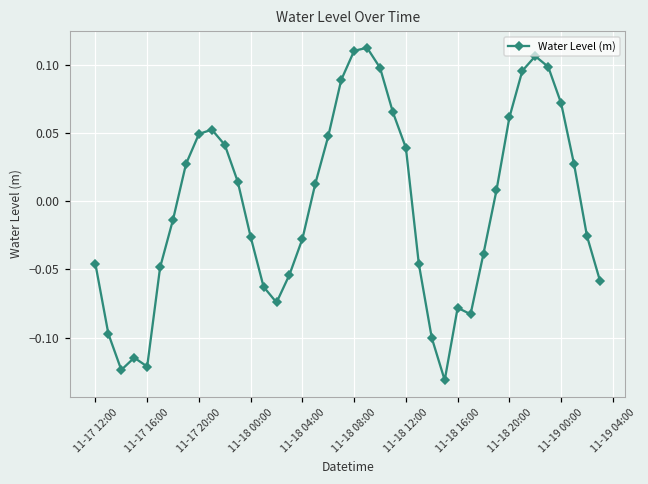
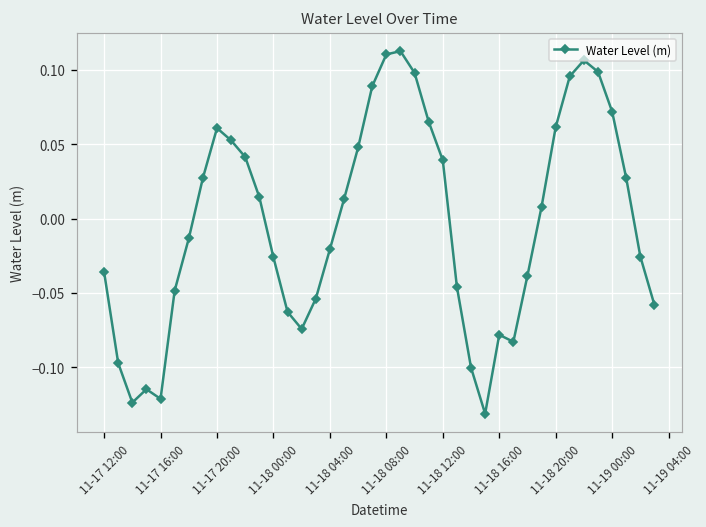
  {
-   "11-17 12:00": -0.046,
+   "11-17 12:00": -0.036,
    "11-17 16:00": -0.121,
-   "11-17 20:00": 0.049,
+   "11-17 20:00": 0.061,
    "11-18 00:00": -0.026,
-   "11-18 04:00": -0.028,
+   "11-18 04:00": -0.021,
    "11-18 08:00": 0.110,
    "11-18 12:00": 0.039,
    "11-18 16:00": -0.078,
    "11-18 20:00": 0.062,
    "11-19 00:00": 0.072
  }
